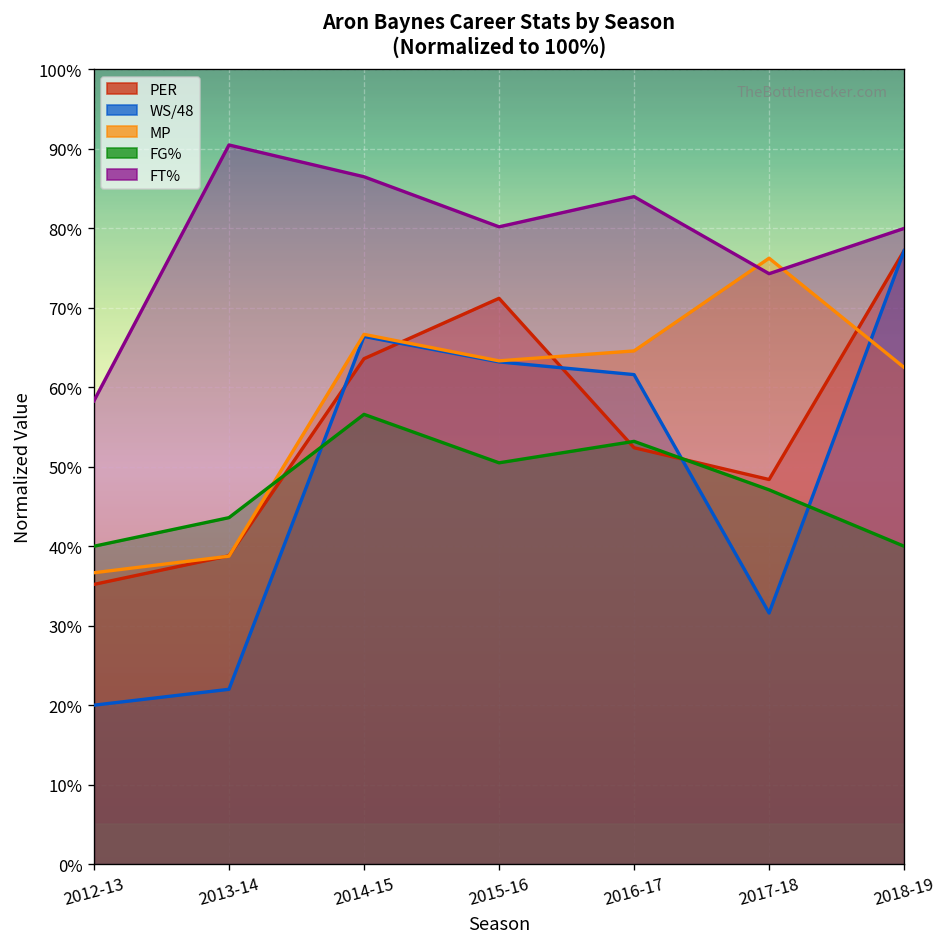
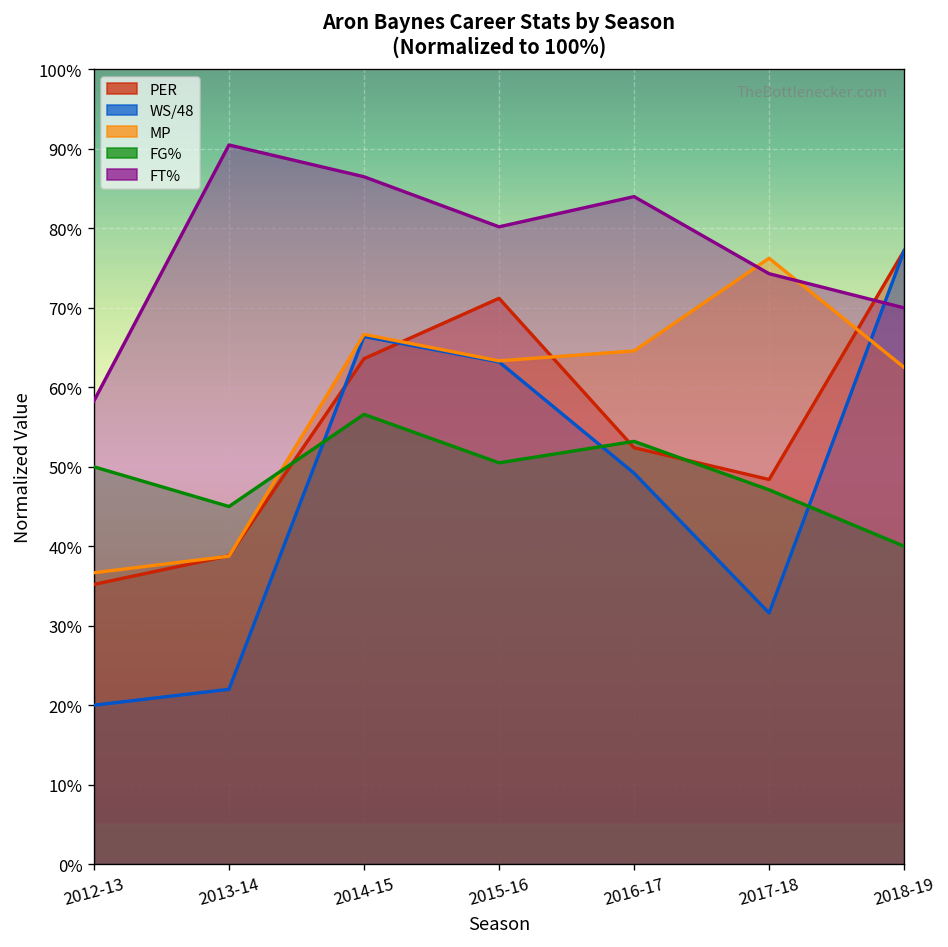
  {
    "WS/48": {
      "2012-13": "20%",
      "2013-14": "22%",
-     "2016-17": "62%",
+     "2016-17": "49%",
      "2017-18": "32%"
    },
    "FG%": {
-     "2012-13": "40%",
-     "2013-14": "44%",
+     "2012-13": "50%",
+     "2013-14": "45%",
      "2014-15": "57%",
      "2015-16": "51%",
      "2016-17": "53%",
      "2017-18": "47%",
      "2018-19": "40%"
    },
    "FT%": {
      "2012-13": "58%",
      "2013-14": "91%",
      "2014-15": "87%",
      "2015-16": "80%",
      "2016-17": "84%",
      "2017-18": "74%",
-     "2018-19": "80%"
+     "2018-19": "70%"
    }
  }
